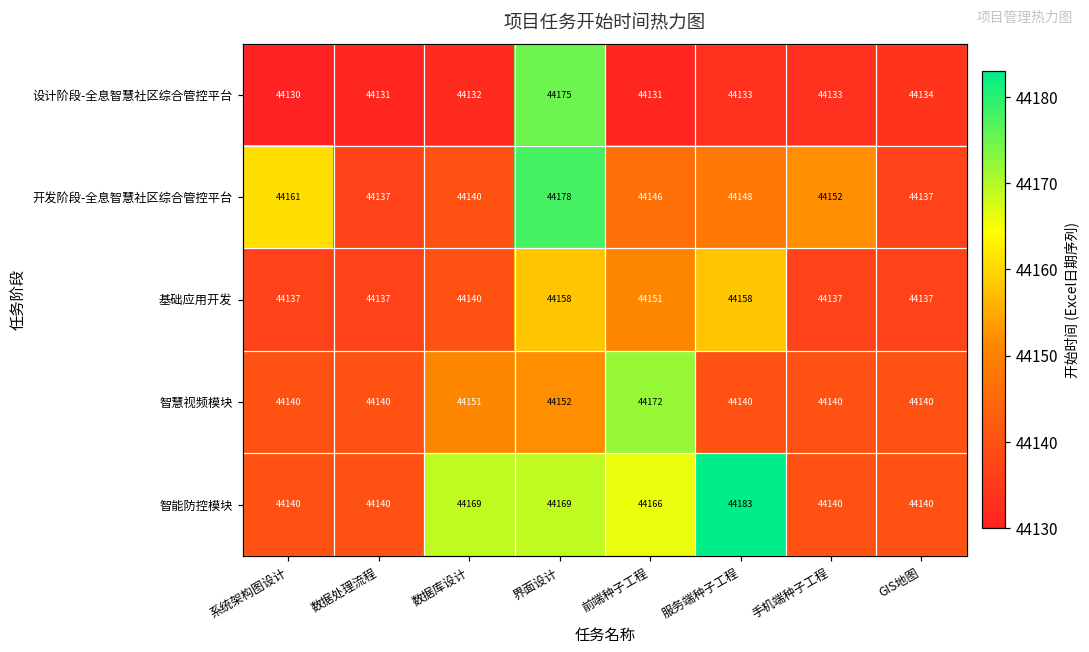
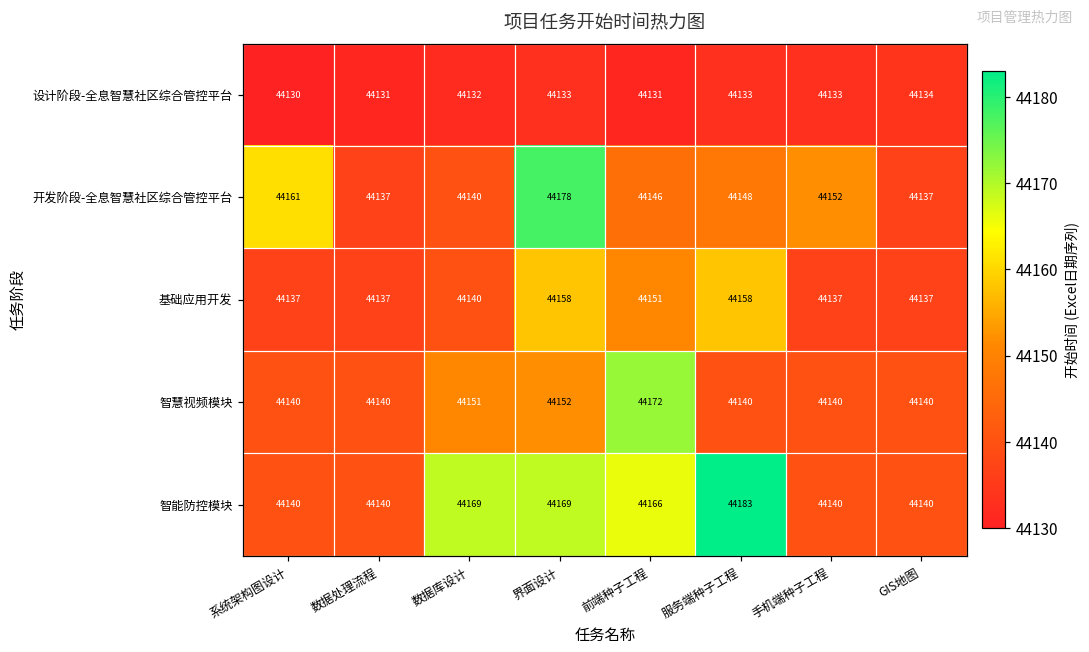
  {
    "设计阶段-全息智慧社区综合管控平台": {
      "系统架构图设计": 44130,
      "数据处理流程": 44131,
      "数据库设计": 44132,
-     "界面设计": 44175,
+     "界面设计": 44133,
      "前端种子工程": 44131,
      "服务端种子工程": 44133,
      "手机端种子工程": 44133,
      "GIS地图": 44134
    },
    "开发阶段-全息智慧社区综合管控平台": {
      "系统架构图设计": 44161,
      "数据处理流程": 44137,
      "数据库设计": 44140,
      "界面设计": 44178,
      "前端种子工程": 44146,
      "服务端种子工程": 44148,
      "手机端种子工程": 44152,
      "GIS地图": 44137
    },
    "基础应用开发": {
      "系统架构图设计": 44137,
      "数据处理流程": 44137,
      "数据库设计": 44140,
      "界面设计": 44158,
      "前端种子工程": 44151,
      "服务端种子工程": 44158,
      "手机端种子工程": 44137,
      "GIS地图": 44137
    },
    "智慧视频模块": {
      "系统架构图设计": 44140,
      "数据处理流程": 44140,
      "数据库设计": 44151,
      "界面设计": 44152,
      "前端种子工程": 44172,
      "服务端种子工程": 44140,
      "手机端种子工程": 44140,
      "GIS地图": 44140
    },
    "智能防控模块": {
      "系统架构图设计": 44140,
      "数据处理流程": 44140,
      "数据库设计": 44169,
      "界面设计": 44169,
      "前端种子工程": 44166,
      "服务端种子工程": 44183,
      "手机端种子工程": 44140,
      "GIS地图": 44140
    }
  }
